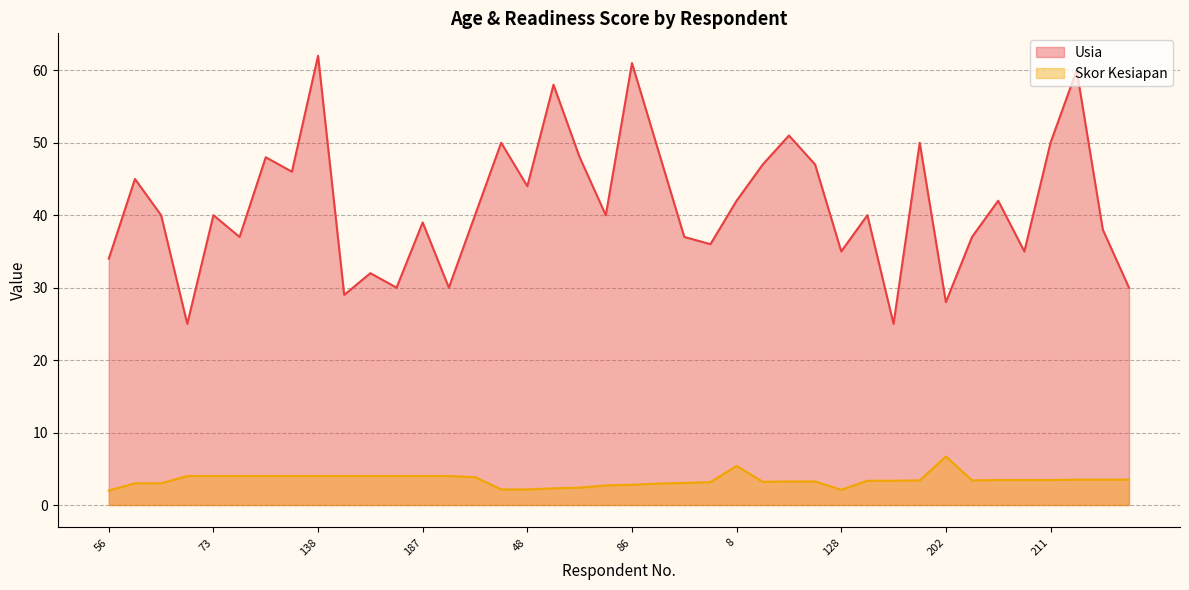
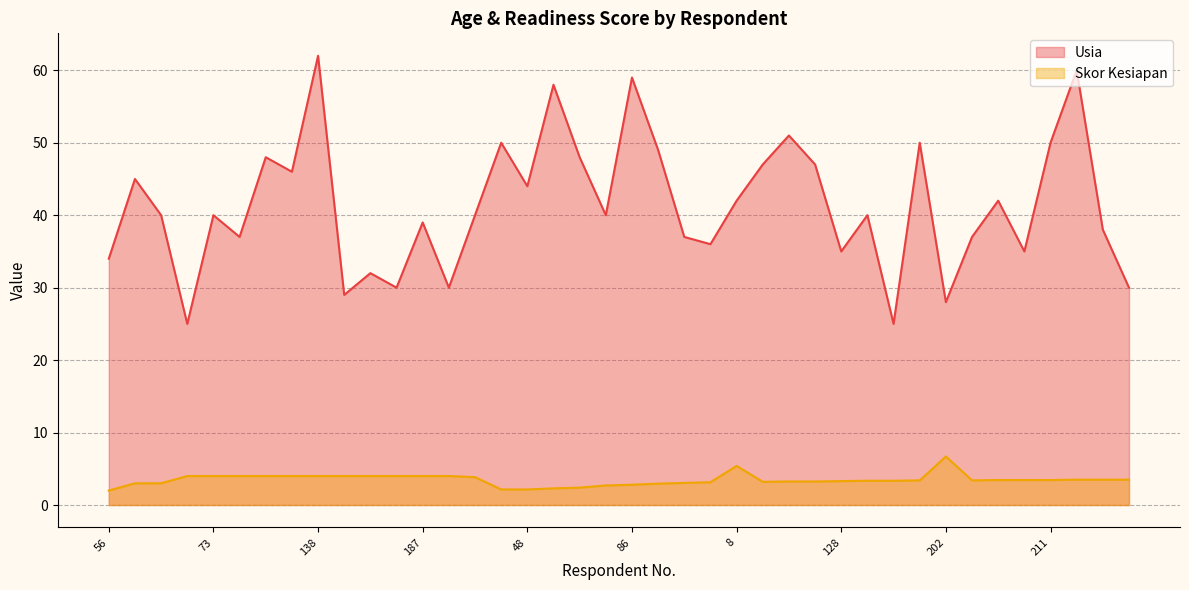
  {
    "Usia": {
      "56": 34,
      "73": 40,
      "138": 62,
      "187": 39,
      "48": 44,
-     "86": 61,
+     "86": 59,
      "8": 42,
      "128": 35,
      "202": 28,
      "211": 50
    },
    "Skor Kesiapan": {
      "56": 2,
      "73": 4,
      "138": 4,
      "187": 4,
      "48": 2,
      "86": 3,
      "8": 5,
-     "128": 2,
+     "128": 3,
      "202": 7,
      "211": 3
    }
  }
